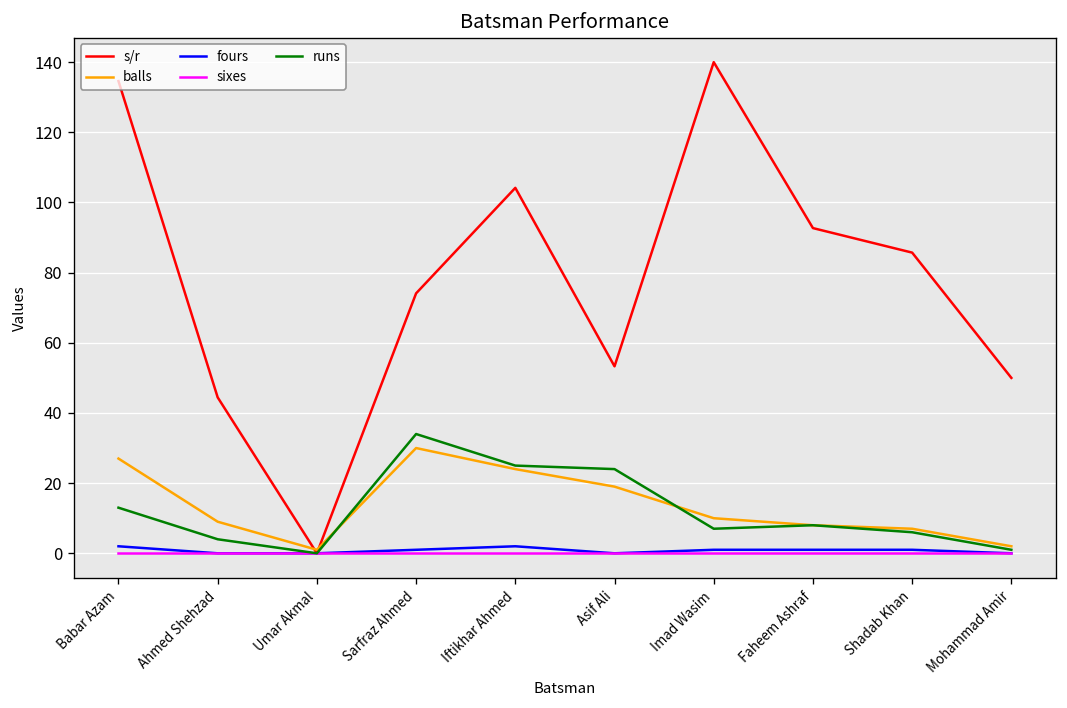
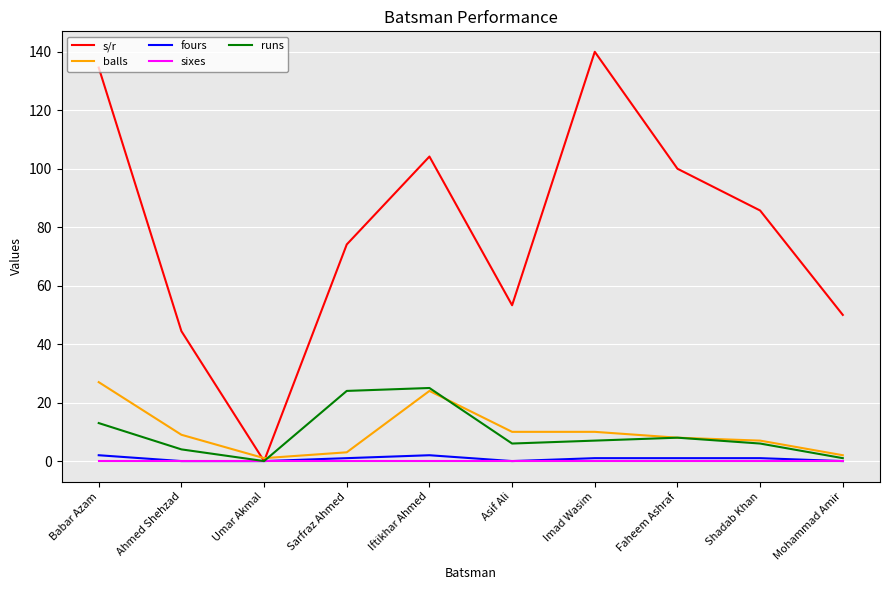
  {
    "s/r": {
      "Ahmed Shehzad": 44,
      "Sarfraz Ahmed": 74,
      "Iftikhar Ahmed": 104,
      "Asif Ali": 53,
      "Imad Wasim": 140,
-     "Faheem Ashraf": 93,
+     "Faheem Ashraf": 100,
      "Shadab Khan": 86,
      "Mohammad Amir": 50
    },
    "balls": {
      "Babar Azam": 27,
      "Ahmed Shehzad": 9,
      "Umar Akmal": 1,
-     "Sarfraz Ahmed": 30,
+     "Sarfraz Ahmed": 3,
      "Iftikhar Ahmed": 24,
-     "Asif Ali": 19,
+     "Asif Ali": 10,
      "Imad Wasim": 10,
      "Shadab Khan": 7,
      "Mohammad Amir": 2
    },
    "fours": {
      "Babar Azam": 2,
      "Sarfraz Ahmed": 1,
      "Iftikhar Ahmed": 2,
      "Imad Wasim": 1,
      "Faheem Ashraf": 1,
      "Shadab Khan": 1
    },
    "sixes": {
      "Babar Azam": 0,
      "Sarfraz Ahmed": 0,
      "Iftikhar Ahmed": 0,
      "Imad Wasim": 0,
      "Faheem Ashraf": 0,
      "Shadab Khan": 0
    },
    "runs": {
      "Babar Azam": 13,
      "Ahmed Shehzad": 4,
-     "Sarfraz Ahmed": 34,
+     "Sarfraz Ahmed": 24,
      "Iftikhar Ahmed": 25,
-     "Asif Ali": 24,
+     "Asif Ali": 6,
      "Imad Wasim": 7,
      "Shadab Khan": 6,
      "Mohammad Amir": 1
    }
  }
